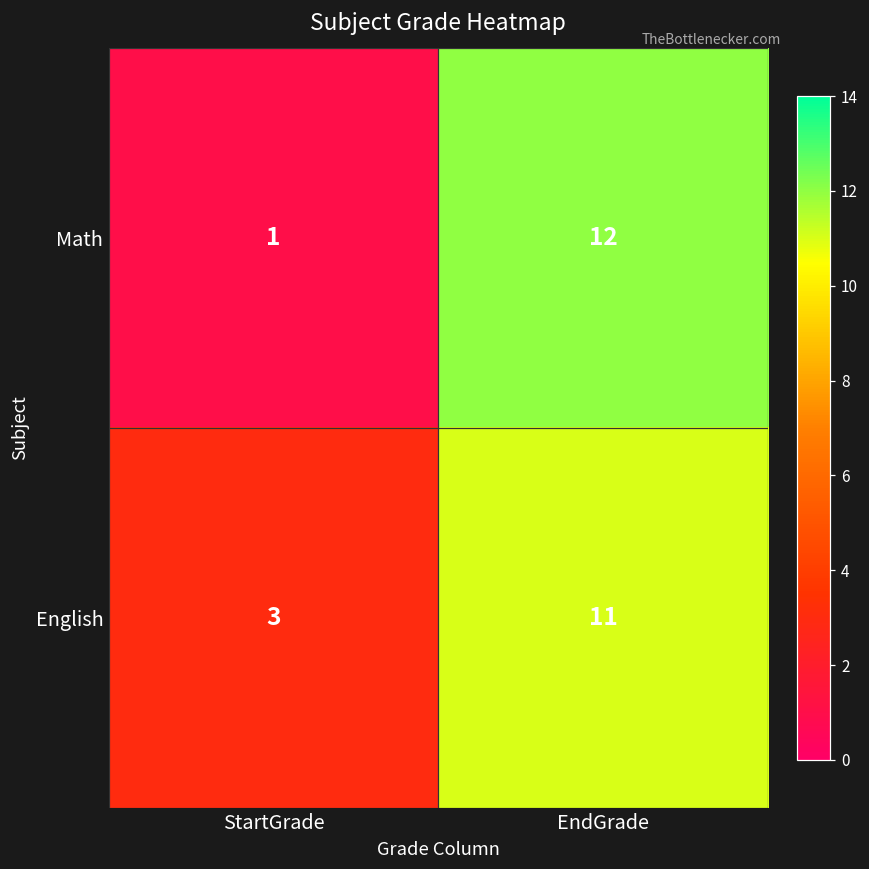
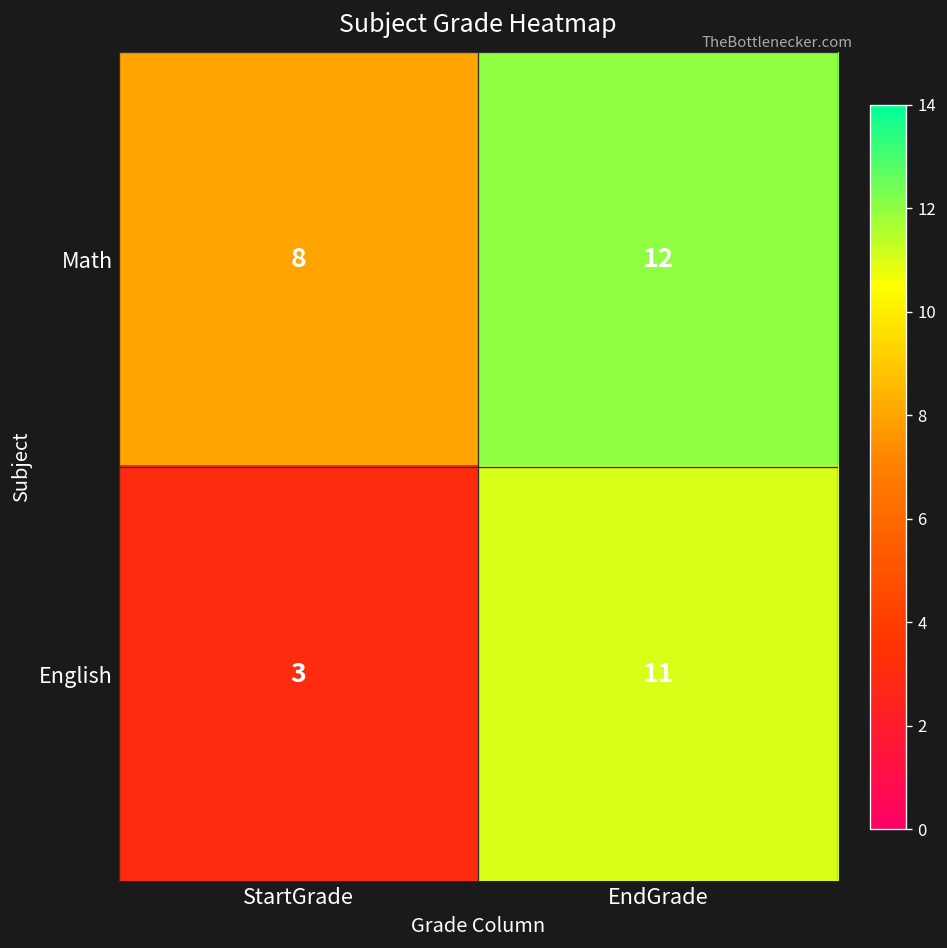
  {
    "Math": {
-     "StartGrade": 1,
+     "StartGrade": 8,
      "EndGrade": 12
    },
    "English": {
      "StartGrade": 3,
      "EndGrade": 11
    }
  }
